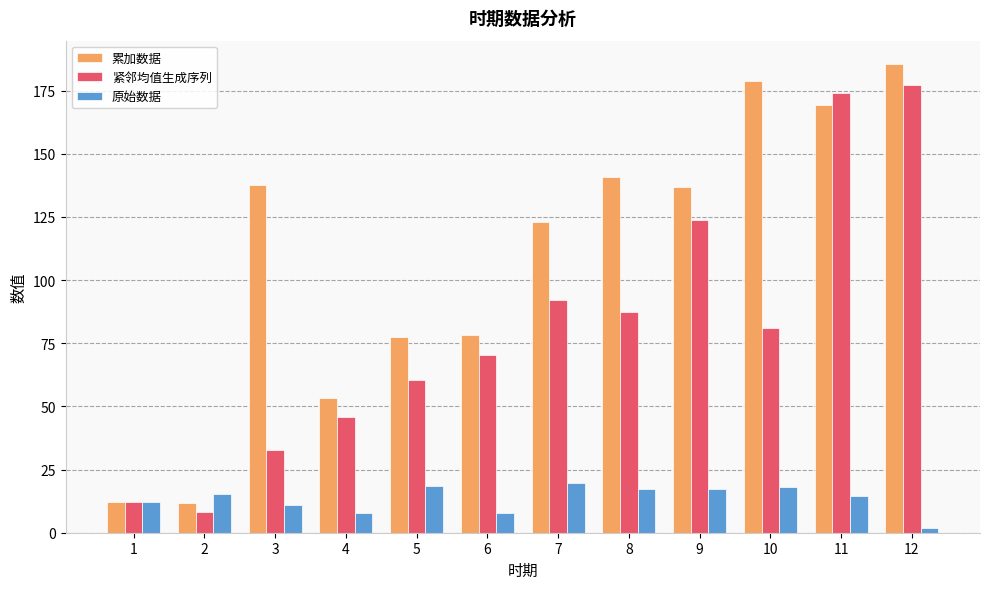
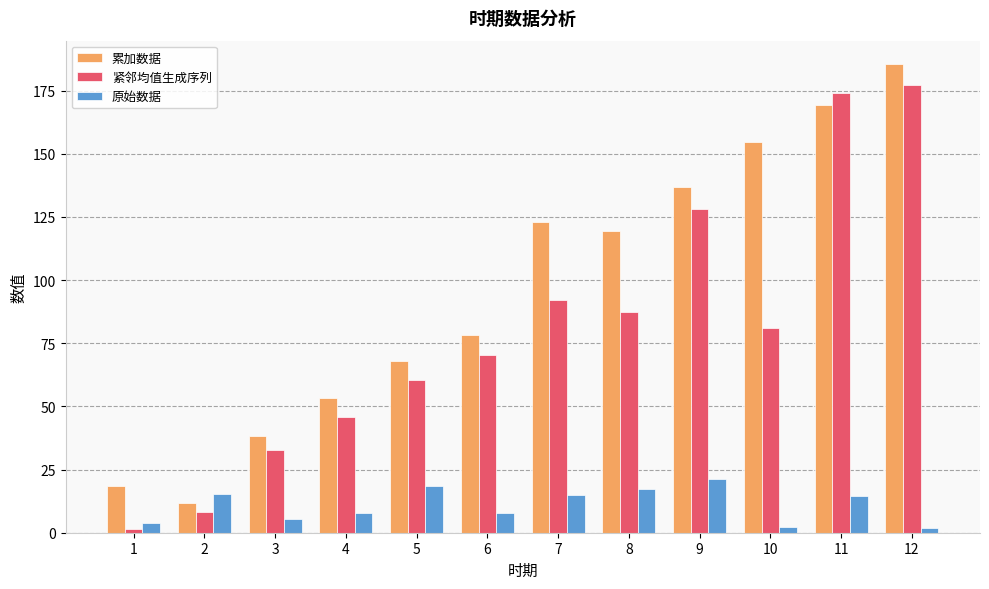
  {
    "累加数据": {
-     "1": 12,
+     "1": 18,
      "2": 12,
-     "3": 138,
+     "3": 38,
      "4": 53,
-     "5": 77,
+     "5": 68,
      "6": 78,
      "7": 123,
-     "8": 141,
+     "8": 119,
      "9": 137,
-     "10": 179,
+     "10": 155,
      "11": 169,
      "12": 185
    },
    "紧邻均值生成序列": {
-     "1": 12,
+     "1": 2,
      "2": 8,
      "3": 33,
      "4": 46,
      "5": 61,
      "6": 70,
      "7": 92,
      "8": 87,
-     "9": 124,
+     "9": 128,
      "10": 81,
      "11": 174,
      "12": 177
    },
    "原始数据": {
-     "1": 12,
+     "1": 4,
      "2": 15,
-     "3": 11,
+     "3": 6,
      "4": 8,
      "5": 18,
      "6": 8,
-     "7": 20,
+     "7": 15,
      "8": 17,
-     "9": 18,
-     "10": 18,
+     "9": 21,
+     "10": 2,
      "11": 14,
      "12": 2
    }
  }
